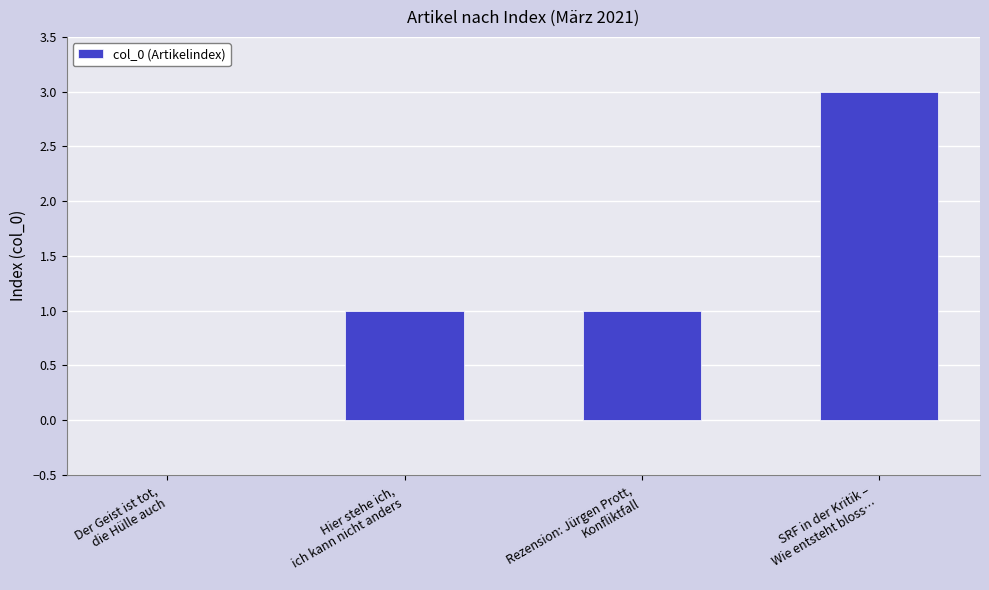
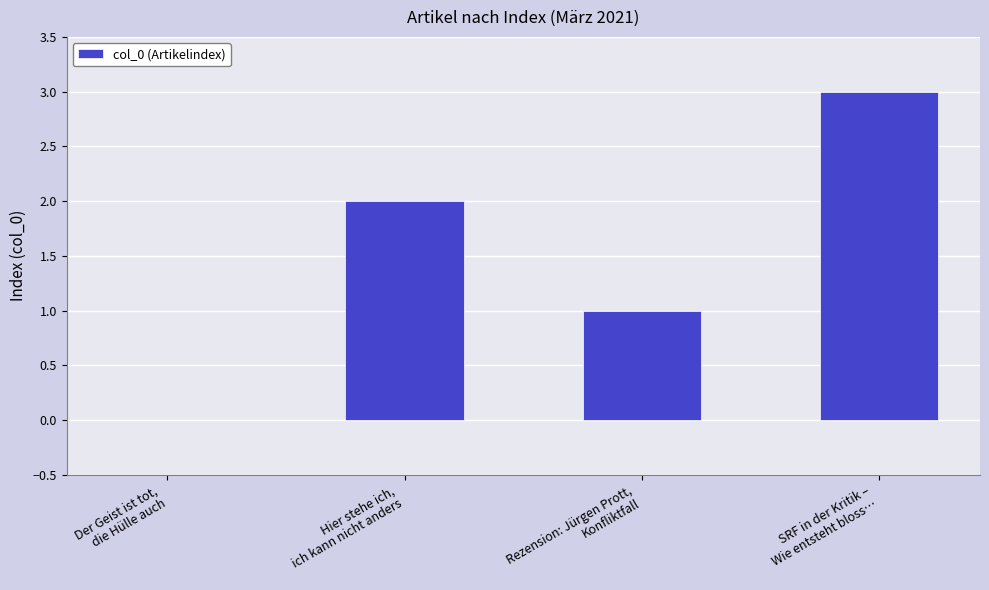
  {
    "Der Geist ist tot, die Hülle auch": 0,
-   "Hier stehe ich, ich kann nicht anders": 1,
+   "Hier stehe ich, ich kann nicht anders": 2,
    "Rezension: Jürgen Prott, Konfliktfall": 1,
    "SRF in der Kritik – Wie entsteht bloss…": 3
  }
